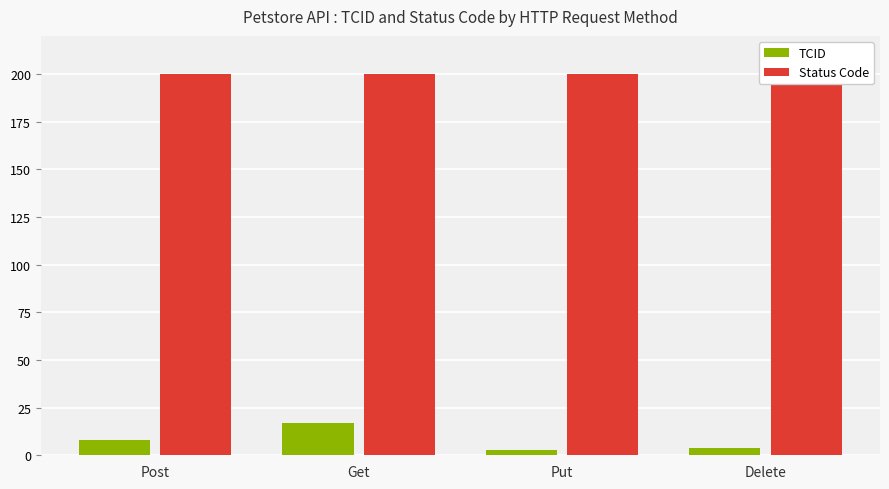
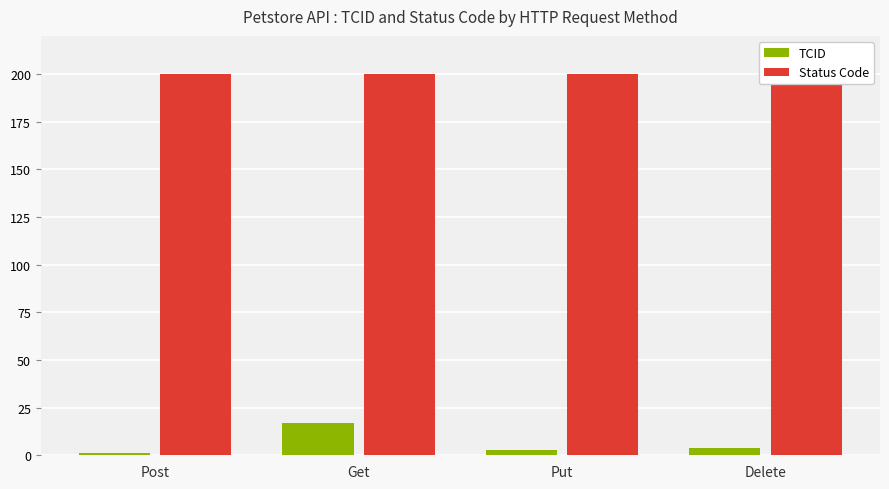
  {
    "TCID": {
-     "Post": 8,
+     "Post": 1,
      "Get": 17,
      "Put": 3,
      "Delete": 4
    },
    "Status Code": {
      "Post": 200,
      "Get": 200,
      "Put": 200
    }
  }
